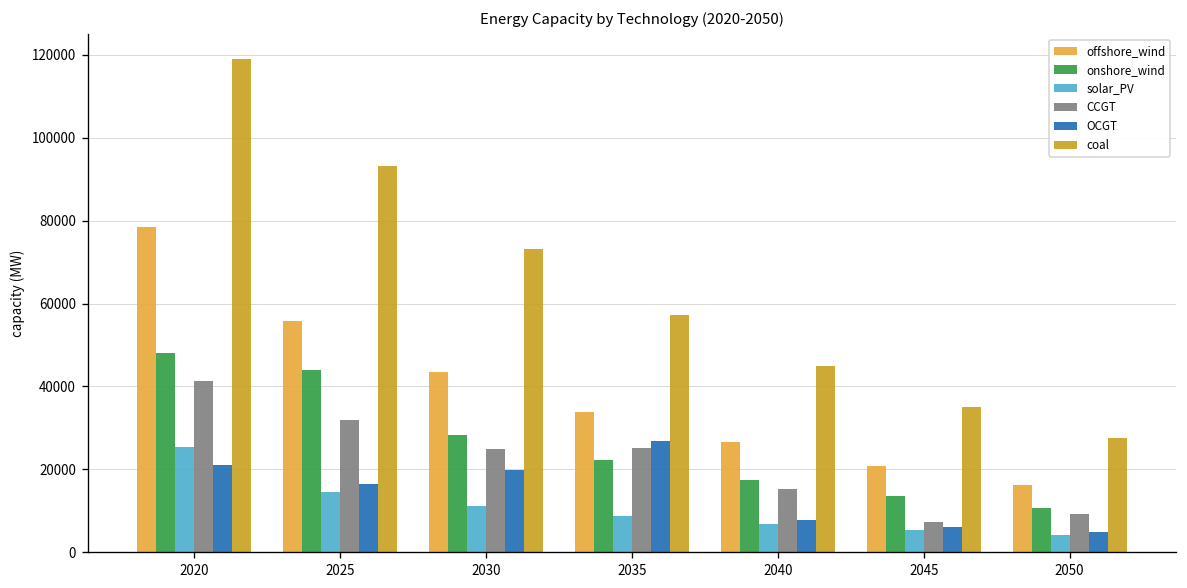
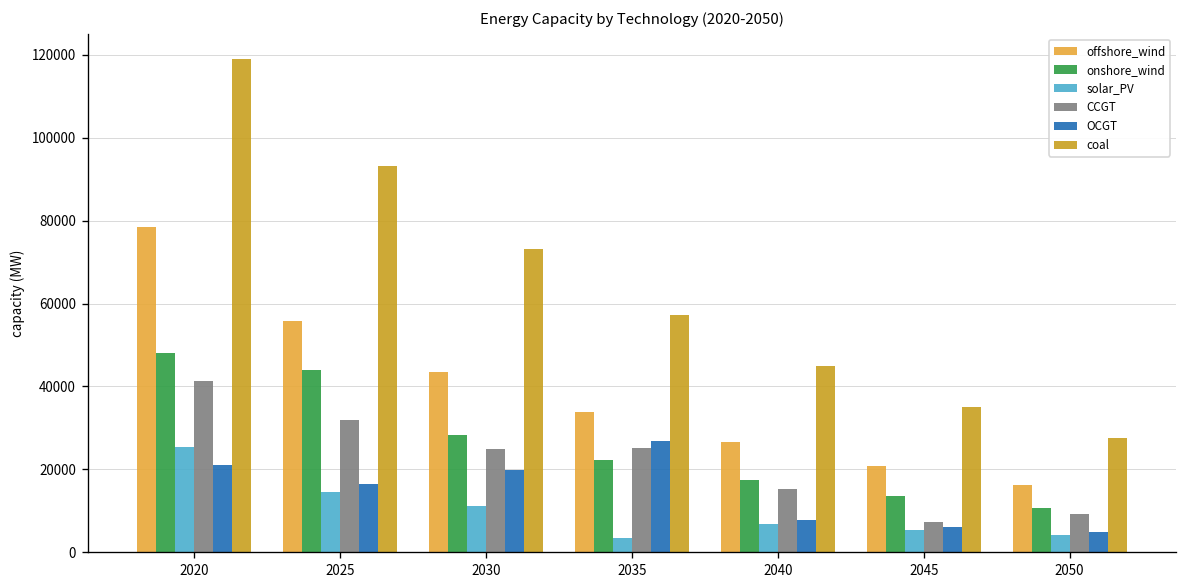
  {
    "onshore_wind": {
      "2020": 48000,
      "2025": 44000,
      "2030": 28000,
      "2035": 22000,
      "2040": 17000,
      "2045": 14000,
      "2050": 11000
    },
    "solar_PV": {
      "2020": 25000,
      "2025": 15000,
      "2030": 11000,
-     "2035": 9000,
+     "2035": 3000,
      "2040": 7000,
      "2045": 5000,
      "2050": 4000
    },
    "CCGT": {
      "2020": 41000,
      "2025": 32000,
      "2030": 25000,
      "2035": 25000,
      "2040": 15000,
      "2045": 7000,
      "2050": 9000
    },
    "OCGT": {
      "2020": 21000,
      "2025": 16000,
      "2030": 20000,
      "2035": 27000,
      "2040": 8000,
      "2045": 6000,
      "2050": 5000
    }
  }
